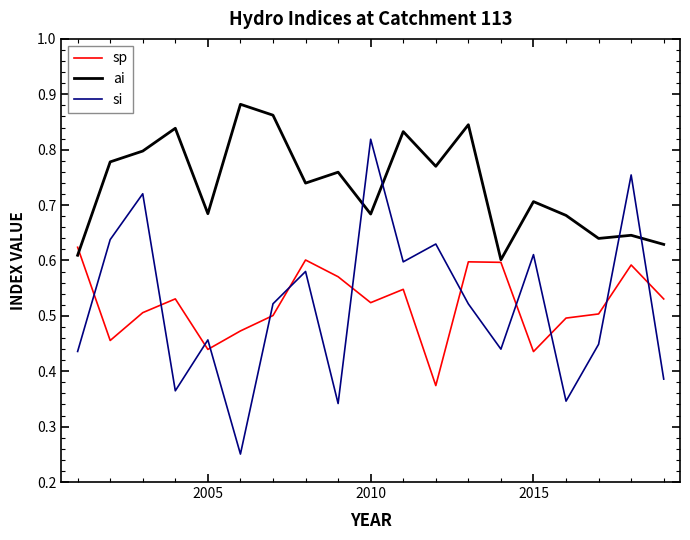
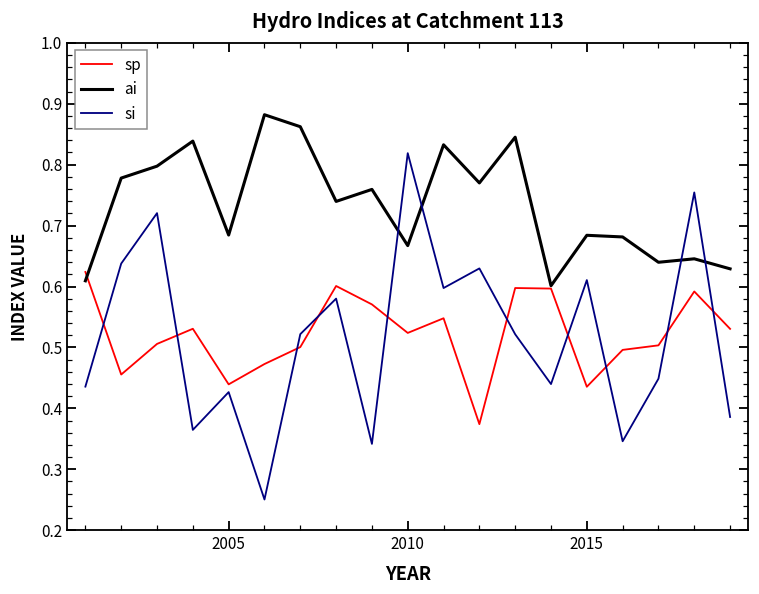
  {
    "sp": {
      "2005": 0.44,
      "2010": 0.52,
      "2015": 0.44
    },
    "ai": {
      "2005": 0.68,
-     "2010": 0.68,
-     "2015": 0.71
+     "2010": 0.67,
+     "2015": 0.68
    },
    "si": {
-     "2005": 0.46,
+     "2005": 0.43,
      "2010": 0.82,
      "2015": 0.61
    }
  }
